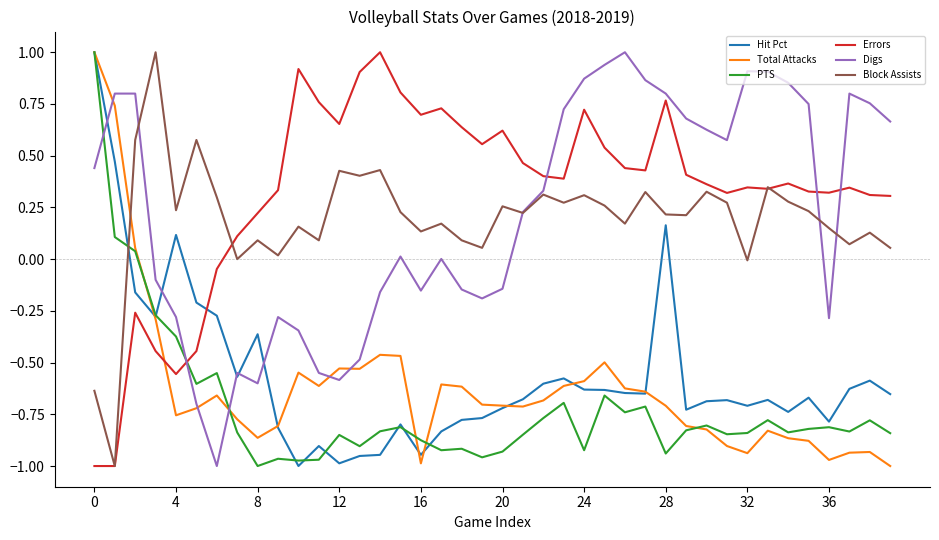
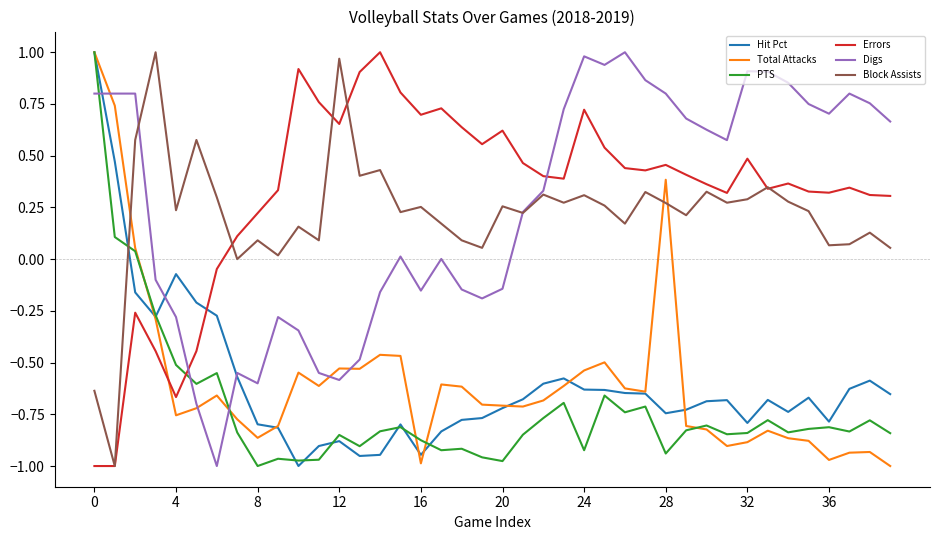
  {
    "Hit Pct": {
-     "4": 0.12,
-     "8": -0.36,
-     "12": -0.99,
+     "4": -0.07,
+     "8": -0.80,
+     "12": -0.88,
      "16": -0.95,
      "24": -0.63,
-     "28": 0.16,
-     "32": -0.71,
+     "28": -0.74,
+     "32": -0.79,
      "36": -0.79
    },
    "Total Attacks": {
      "4": -0.75,
      "8": -0.86,
      "12": -0.53,
      "16": -0.99,
-     "24": -0.59,
-     "28": -0.71,
-     "32": -0.94,
+     "24": -0.54,
+     "28": 0.38,
+     "32": -0.88,
      "36": -0.97
    },
    "PTS": {
-     "4": -0.37,
+     "4": -0.51,
      "8": -1.00,
      "12": -0.85,
      "16": -0.88,
-     "20": -0.93,
+     "20": -0.98,
      "24": -0.92,
      "28": -0.94,
      "32": -0.84,
      "36": -0.81
    },
    "Errors": {
      "0": -1.00,
-     "4": -0.56,
+     "4": -0.67,
      "8": 0.22,
      "12": 0.65,
      "16": 0.70,
      "20": 0.62,
      "24": 0.72,
-     "28": 0.77,
-     "32": 0.35,
+     "28": 0.46,
+     "32": 0.49,
      "36": 0.32
    },
    "Digs": {
-     "0": 0.44,
+     "0": 0.80,
      "4": -0.28,
      "8": -0.60,
      "12": -0.58,
      "16": -0.15,
      "20": -0.14,
-     "24": 0.87,
+     "24": 0.98,
      "28": 0.80,
-     "36": -0.29
+     "36": 0.70
    },
    "Block Assists": {
      "0": -0.64,
      "4": 0.24,
      "8": 0.09,
-     "12": 0.43,
-     "16": 0.13,
+     "12": 0.97,
+     "16": 0.25,
      "20": 0.26,
      "24": 0.31,
-     "28": 0.22,
-     "32": -0.01,
-     "36": 0.15
+     "28": 0.27,
+     "32": 0.29,
+     "36": 0.07
    }
  }
